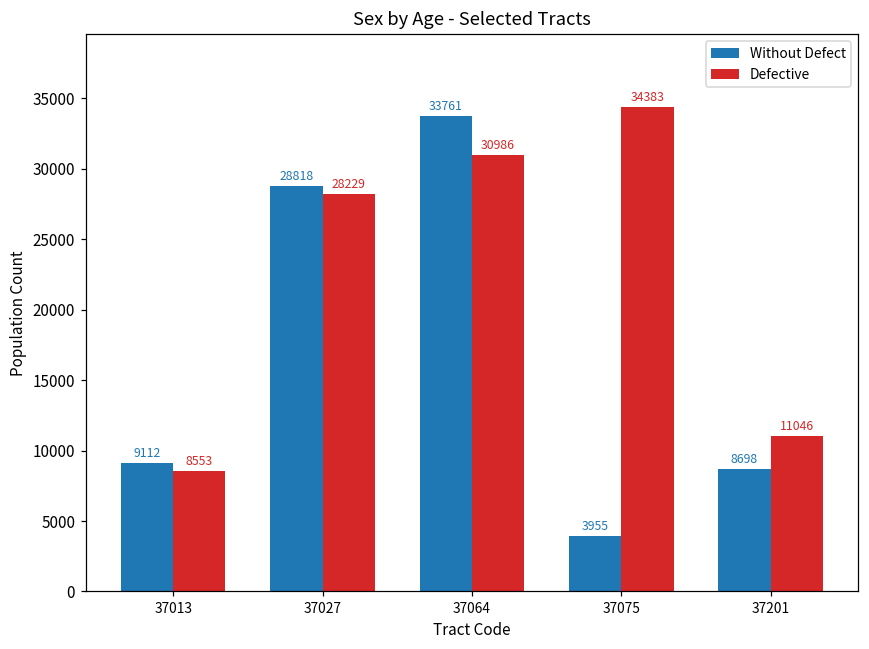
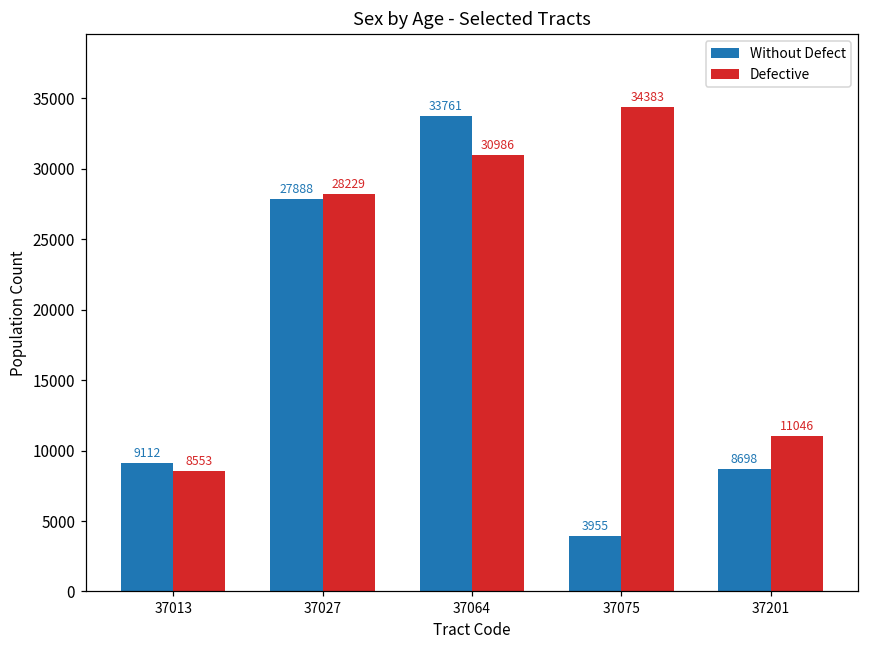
  {
    "Without Defect": {
      "37013": 9112,
-     "37027": 28818,
+     "37027": 27888,
      "37064": 33761,
      "37075": 3955,
      "37201": 8698
    },
    "Defective": {
      "37013": 8553,
      "37027": 28229,
      "37064": 30986,
      "37075": 34383,
      "37201": 11046
    }
  }
